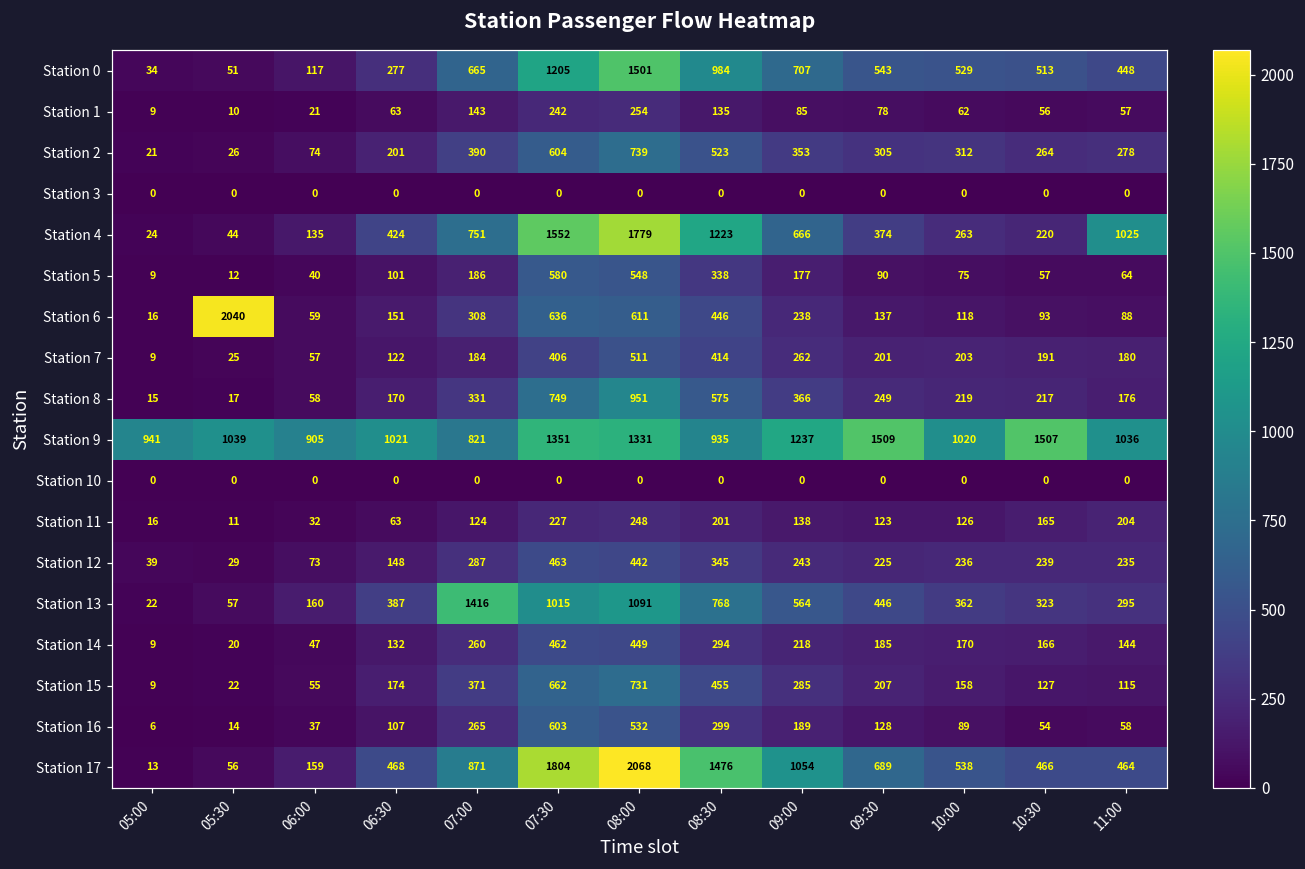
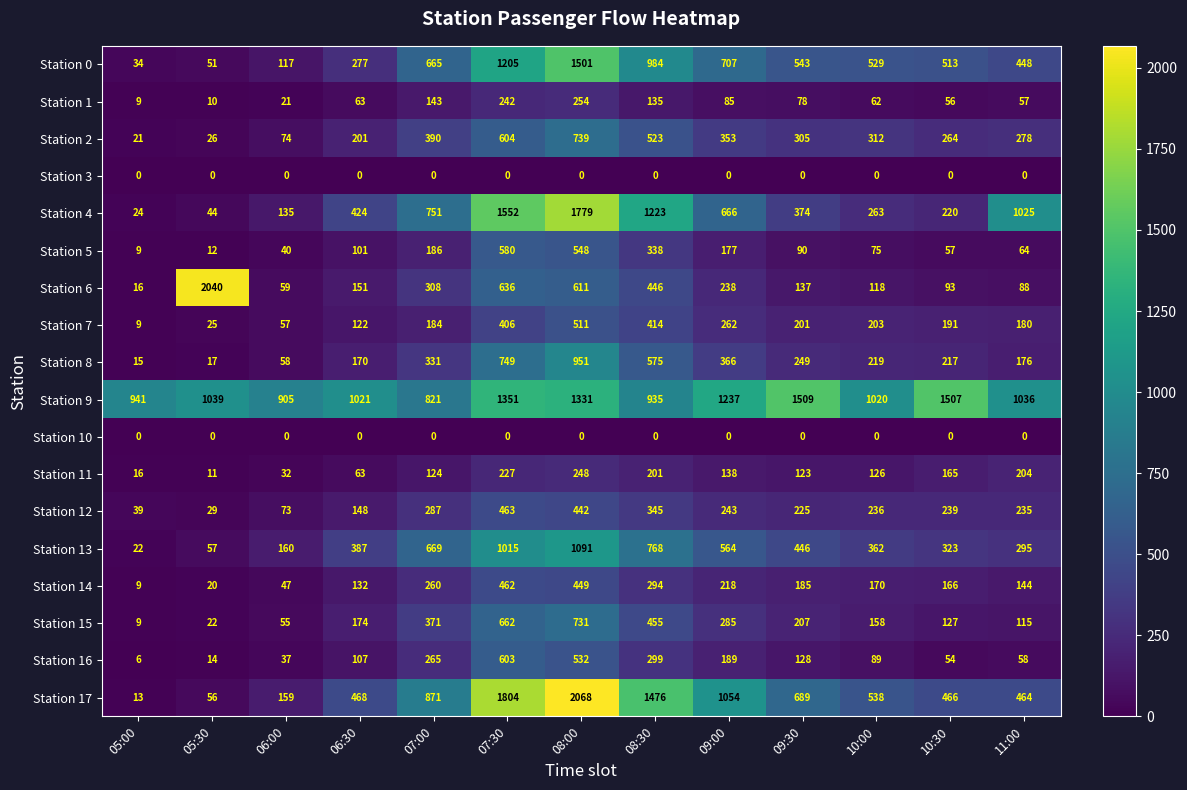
  {
    "Station 13": {
      "05:00": 22,
      "05:30": 57,
      "06:00": 160,
      "06:30": 387,
-     "07:00": 1416,
+     "07:00": 669,
      "07:30": 1015,
      "08:00": 1091,
      "08:30": 768,
      "09:00": 564,
      "09:30": 446,
      "10:00": 362,
      "10:30": 323,
      "11:00": 295
    }
  }
